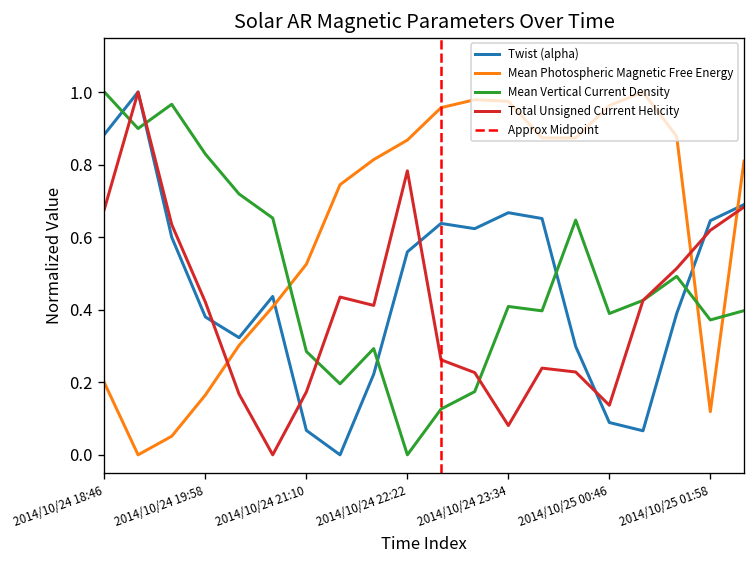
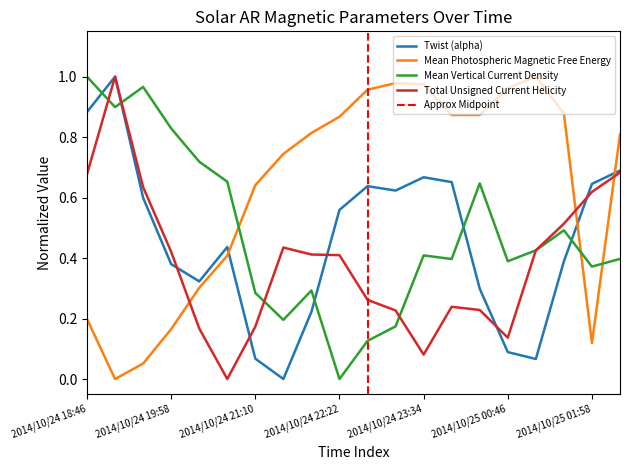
  {
    "Twist (alpha)": {
      "2014/10/24 18:46": 0.88,
      "2014/10/24 19:58": 0.38,
      "2014/10/24 21:10": 0.07,
      "2014/10/24 22:22": 0.56,
      "2014/10/24 23:34": 0.67,
      "2014/10/25 00:46": 0.09,
      "2014/10/25 01:58": 0.65
    },
    "Mean Photospheric Magnetic Free Energy": {
      "2014/10/24 18:46": 0.20,
      "2014/10/24 19:58": 0.16,
-     "2014/10/24 21:10": 0.53,
+     "2014/10/24 21:10": 0.64,
      "2014/10/24 22:22": 0.87,
      "2014/10/25 01:58": 0.12
    },
    "Mean Vertical Current Density": {
      "2014/10/24 18:46": 1.00,
      "2014/10/24 19:58": 0.83,
      "2014/10/24 21:10": 0.28,
      "2014/10/24 22:22": 0.00,
      "2014/10/24 23:34": 0.41,
      "2014/10/25 00:46": 0.39,
      "2014/10/25 01:58": 0.37
    },
    "Total Unsigned Current Helicity": {
      "2014/10/24 18:46": 0.68,
      "2014/10/24 19:58": 0.42,
      "2014/10/24 21:10": 0.17,
-     "2014/10/24 22:22": 0.78,
+     "2014/10/24 22:22": 0.41,
      "2014/10/24 23:34": 0.08,
      "2014/10/25 00:46": 0.14,
      "2014/10/25 01:58": 0.62
    }
  }
